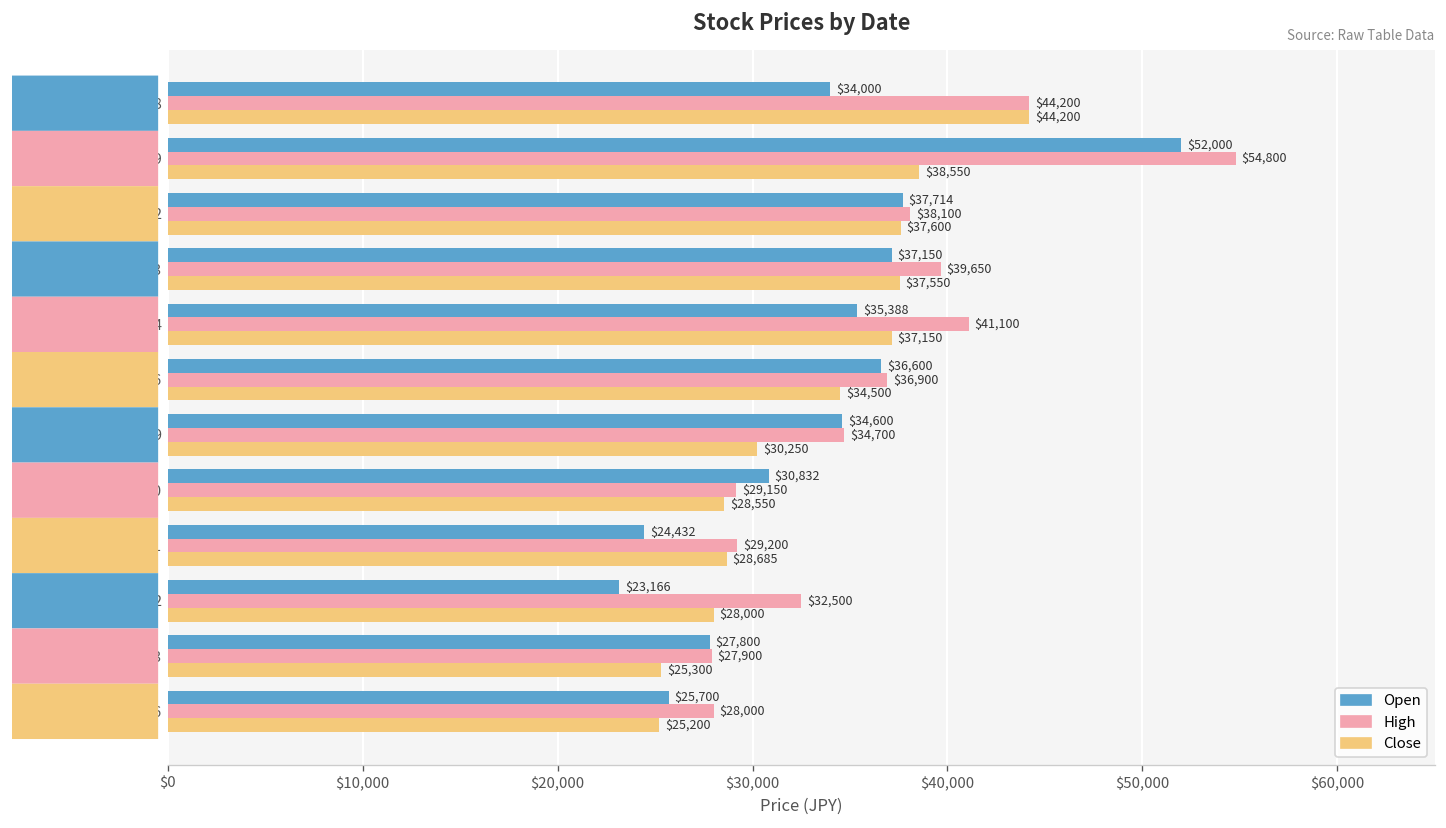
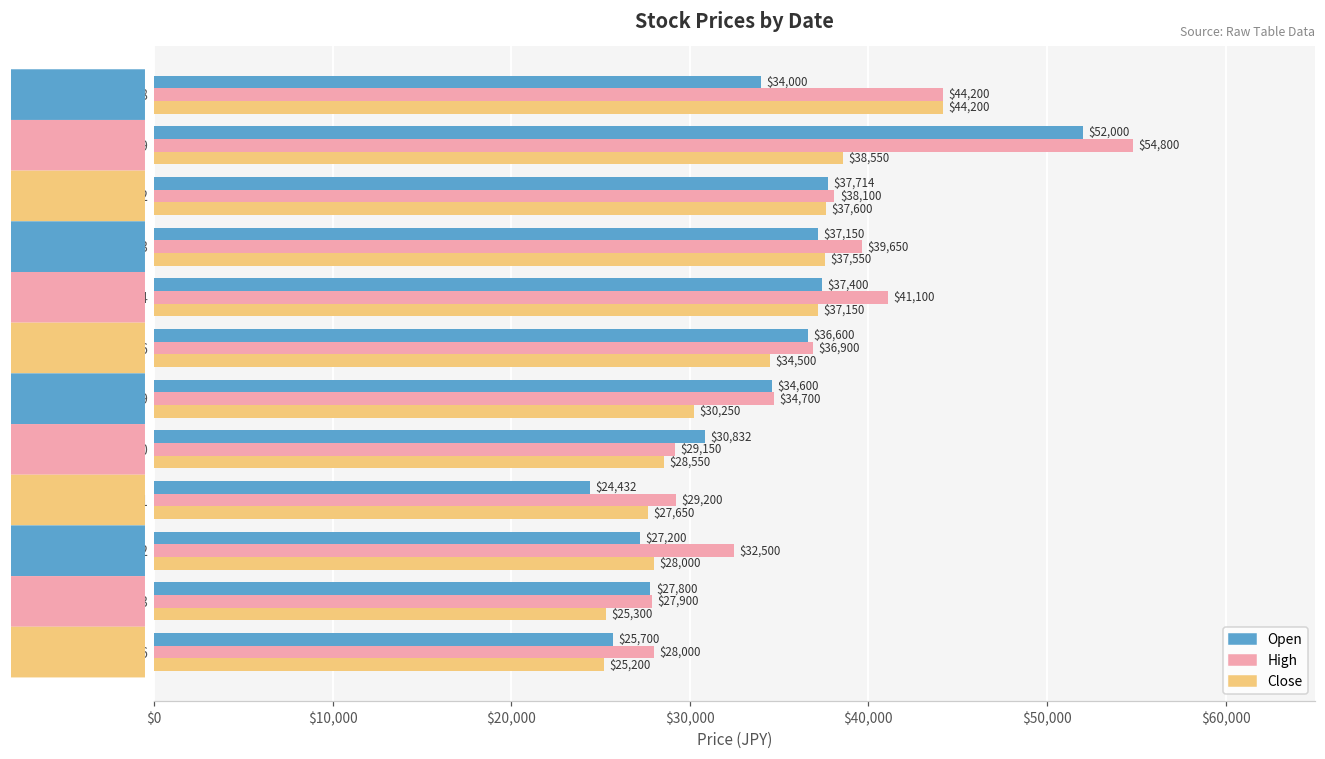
  {
    "Open": {
      "2022-04-28": "$34,000",
      "2022-04-29": "$52,000",
      "2022-05-02": "$37,714",
      "2022-05-03": "$37,150",
-     "2022-05-04": "$35,388",
+     "2022-05-04": "$37,400",
      "2022-05-06": "$36,600",
      "2022-05-09": "$34,600",
      "2022-05-10": "$30,832",
      "2022-05-11": "$24,432",
-     "2022-05-12": "$23,166",
+     "2022-05-12": "$27,200",
      "2022-05-13": "$27,800",
      "2022-05-16": "$25,700"
    },
    "High": {
      "2022-04-28": "$44,200",
      "2022-04-29": "$54,800",
      "2022-05-02": "$38,100",
      "2022-05-03": "$39,650",
      "2022-05-04": "$41,100",
      "2022-05-06": "$36,900",
      "2022-05-09": "$34,700",
      "2022-05-10": "$29,150",
      "2022-05-11": "$29,200",
      "2022-05-12": "$32,500",
      "2022-05-13": "$27,900",
      "2022-05-16": "$28,000"
    },
    "Close": {
      "2022-04-28": "$44,200",
      "2022-04-29": "$38,550",
      "2022-05-02": "$37,600",
      "2022-05-03": "$37,550",
      "2022-05-04": "$37,150",
      "2022-05-06": "$34,500",
      "2022-05-09": "$30,250",
      "2022-05-10": "$28,550",
-     "2022-05-11": "$28,685",
+     "2022-05-11": "$27,650",
      "2022-05-12": "$28,000",
      "2022-05-13": "$25,300",
      "2022-05-16": "$25,200"
    }
  }
